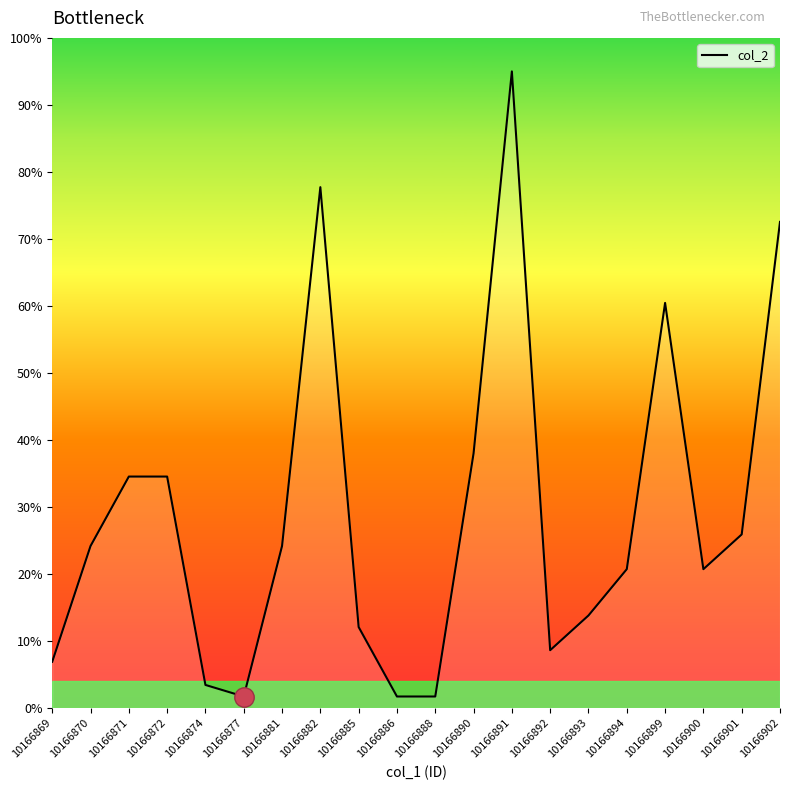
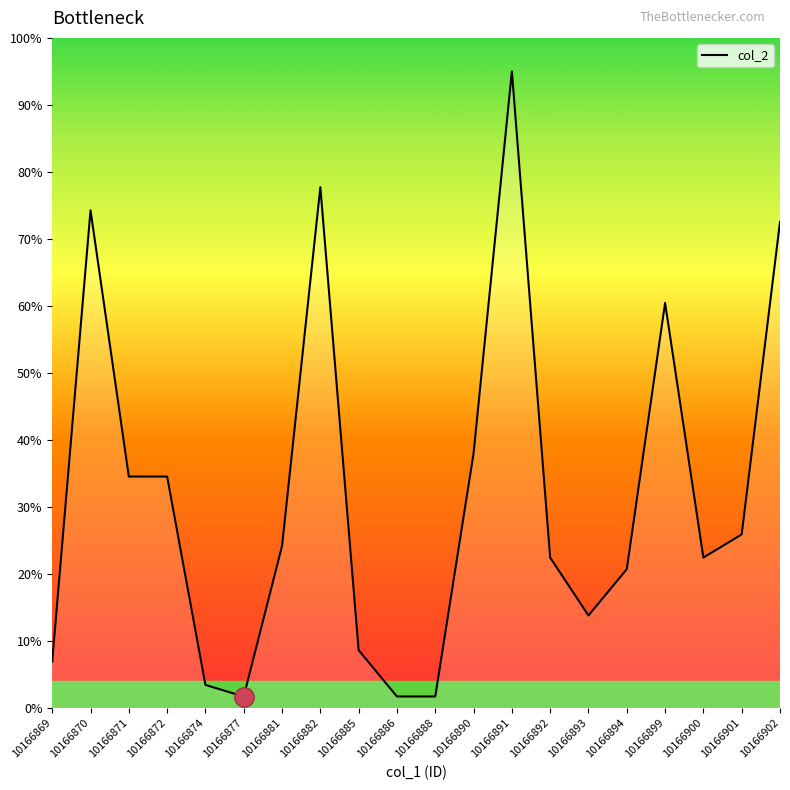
  {
    "col_2": {
      "10166869": "7%",
-     "10166870": "24%",
+     "10166870": "74%",
      "10166871": "35%",
      "10166872": "35%",
      "10166881": "24%",
      "10166882": "78%",
-     "10166885": "12%",
+     "10166885": "9%",
      "10166890": "38%",
      "10166891": "95%",
-     "10166892": "9%",
+     "10166892": "22%",
      "10166893": "14%",
      "10166894": "21%",
      "10166899": "60%",
-     "10166900": "21%",
+     "10166900": "22%",
      "10166901": "26%",
      "10166902": "73%"
    }
  }
